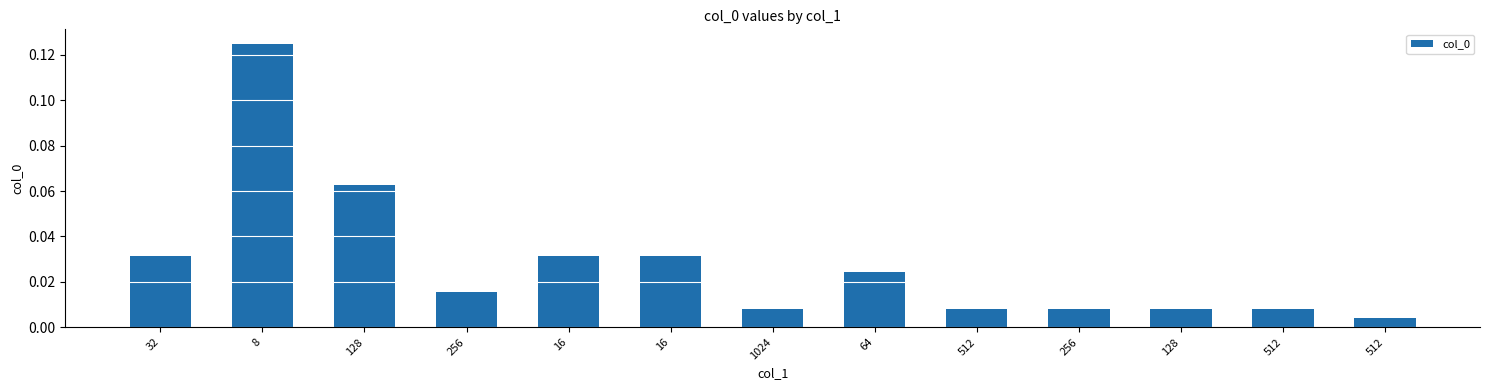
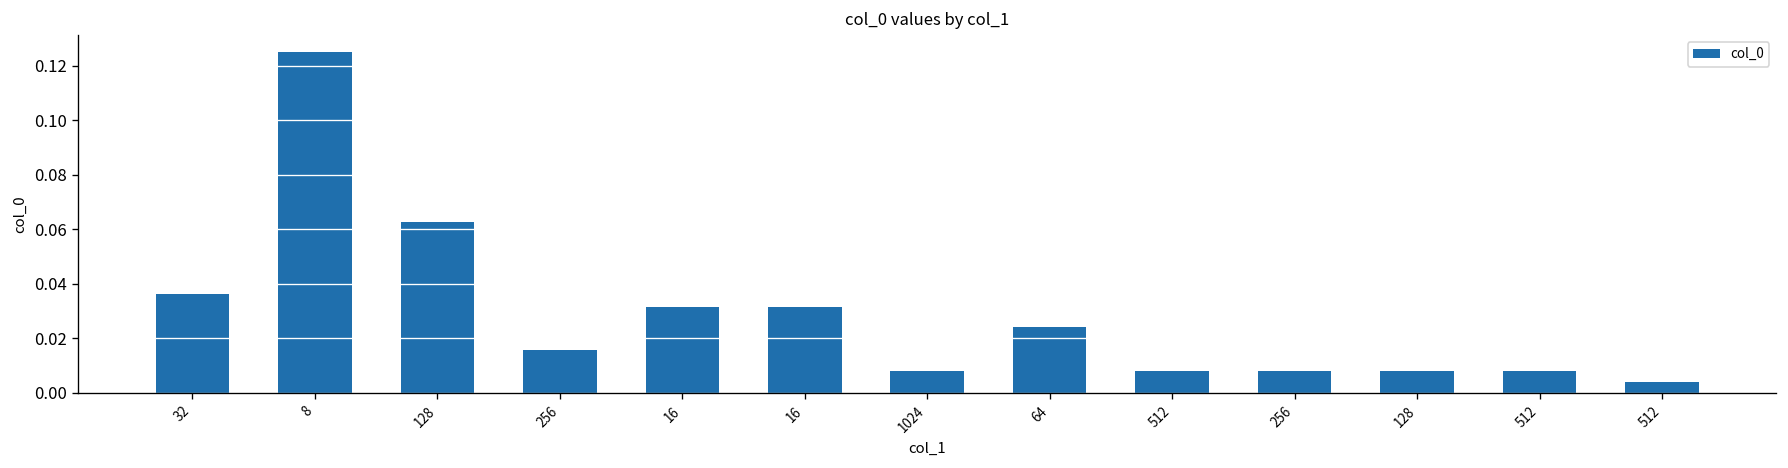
  {
-   "32": 0.031,
+   "32": 0.036,
    "8": 0.125,
    "1024": 0.008,
    "64": 0.024
  }
